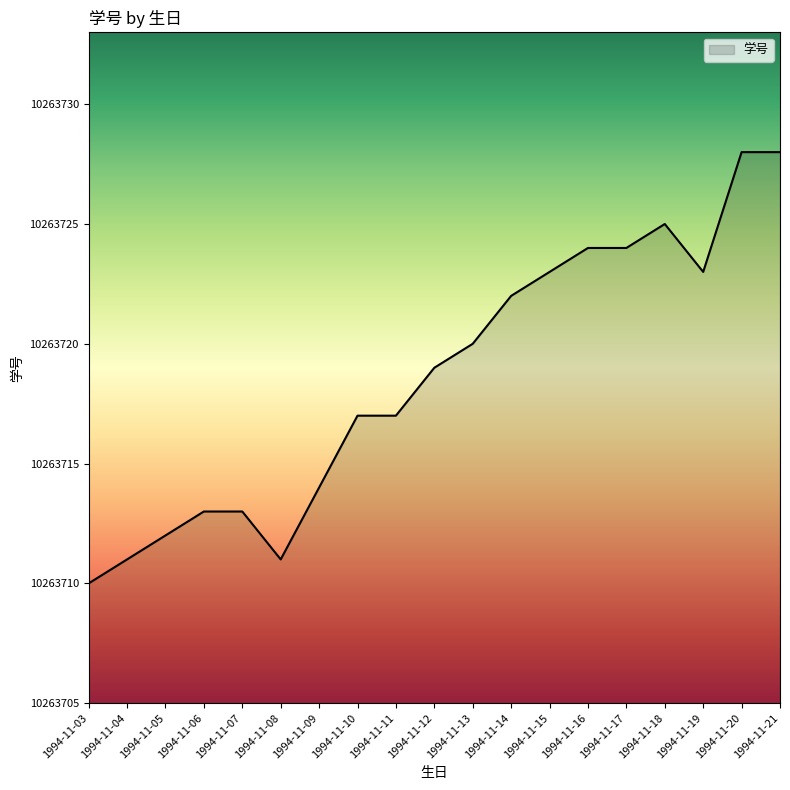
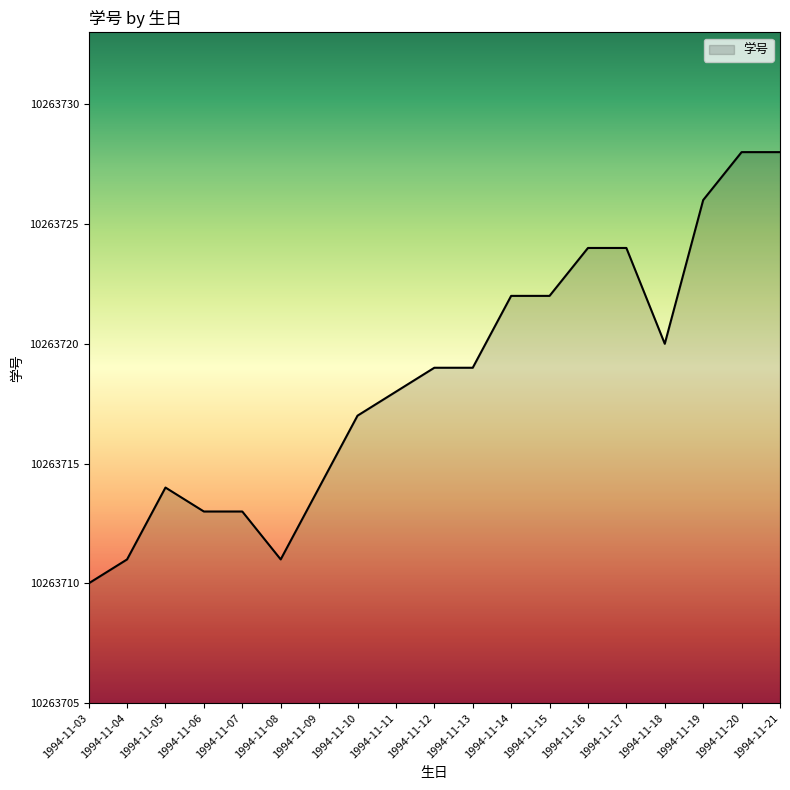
  {
    "1994-11-03": 10263710,
    "1994-11-04": 10263711,
-   "1994-11-05": 10263712,
+   "1994-11-05": 10263714,
    "1994-11-06": 10263713,
    "1994-11-07": 10263713,
    "1994-11-08": 10263711,
    "1994-11-09": 10263714,
    "1994-11-10": 10263717,
-   "1994-11-11": 10263717,
+   "1994-11-11": 10263718,
    "1994-11-12": 10263719,
-   "1994-11-13": 10263720,
+   "1994-11-13": 10263719,
    "1994-11-14": 10263722,
-   "1994-11-15": 10263723,
+   "1994-11-15": 10263722,
    "1994-11-16": 10263724,
    "1994-11-17": 10263724,
-   "1994-11-18": 10263725,
-   "1994-11-19": 10263723,
+   "1994-11-18": 10263720,
+   "1994-11-19": 10263726,
    "1994-11-20": 10263728,
    "1994-11-21": 10263728
  }
